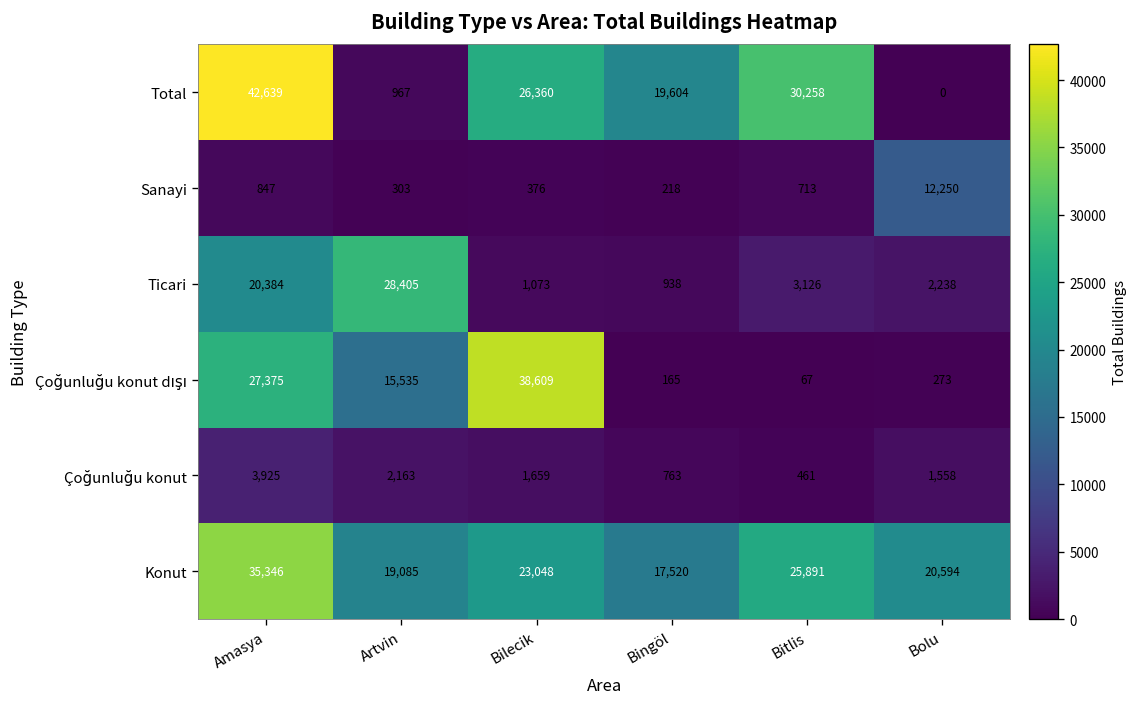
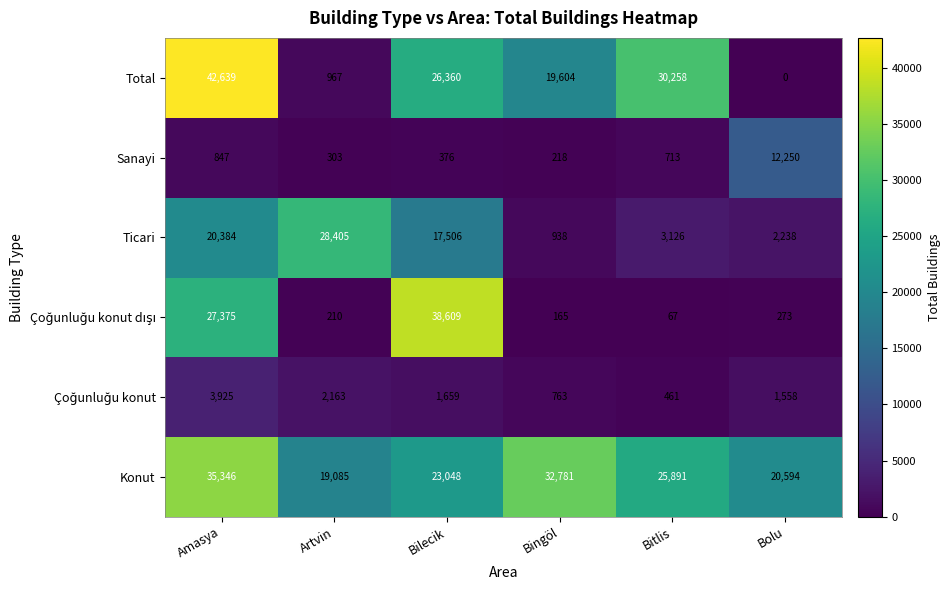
  {
    "Total": {
      "Amasya": "42,639",
      "Artvin": "967",
      "Bilecik": "26,360",
      "Bingöl": "19,604",
      "Bitlis": "30,258",
      "Bolu": "0"
    },
    "Sanayi": {
      "Amasya": "847",
      "Artvin": "303",
      "Bilecik": "376",
      "Bingöl": "218",
      "Bitlis": "713",
      "Bolu": "12,250"
    },
    "Ticari": {
      "Amasya": "20,384",
      "Artvin": "28,405",
-     "Bilecik": "1,073",
+     "Bilecik": "17,506",
      "Bingöl": "938",
      "Bitlis": "3,126",
      "Bolu": "2,238"
    },
    "Çoğunluğu konut dışı": {
      "Amasya": "27,375",
-     "Artvin": "15,535",
+     "Artvin": "210",
      "Bilecik": "38,609",
      "Bingöl": "165",
      "Bitlis": "67",
      "Bolu": "273"
    },
    "Çoğunluğu konut": {
      "Amasya": "3,925",
      "Artvin": "2,163",
      "Bilecik": "1,659",
      "Bingöl": "763",
      "Bitlis": "461",
      "Bolu": "1,558"
    },
    "Konut": {
      "Amasya": "35,346",
      "Artvin": "19,085",
      "Bilecik": "23,048",
-     "Bingöl": "17,520",
+     "Bingöl": "32,781",
      "Bitlis": "25,891",
      "Bolu": "20,594"
    }
  }
